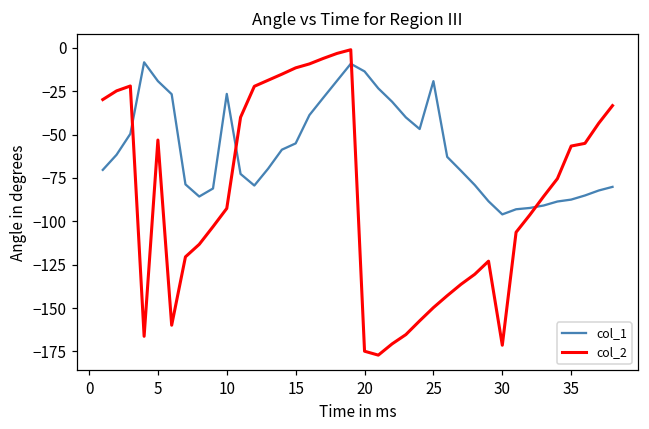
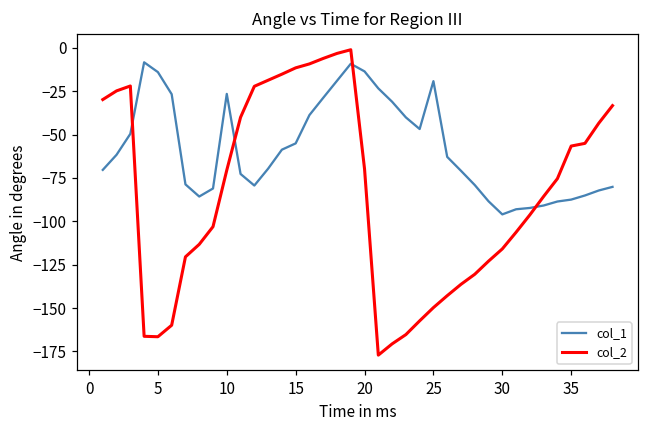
  {
    "col_1": {
-     "5": -19,
+     "5": -14,
      "10": -27,
      "15": -55,
      "20": -14,
      "25": -19,
      "30": -96,
      "35": -87
    },
    "col_2": {
-     "5": -53,
-     "10": -93,
+     "5": -167,
+     "10": -71,
      "15": -12,
-     "20": -175,
+     "20": -70,
      "25": -150,
-     "30": -171,
+     "30": -116,
      "35": -57
    }
  }
